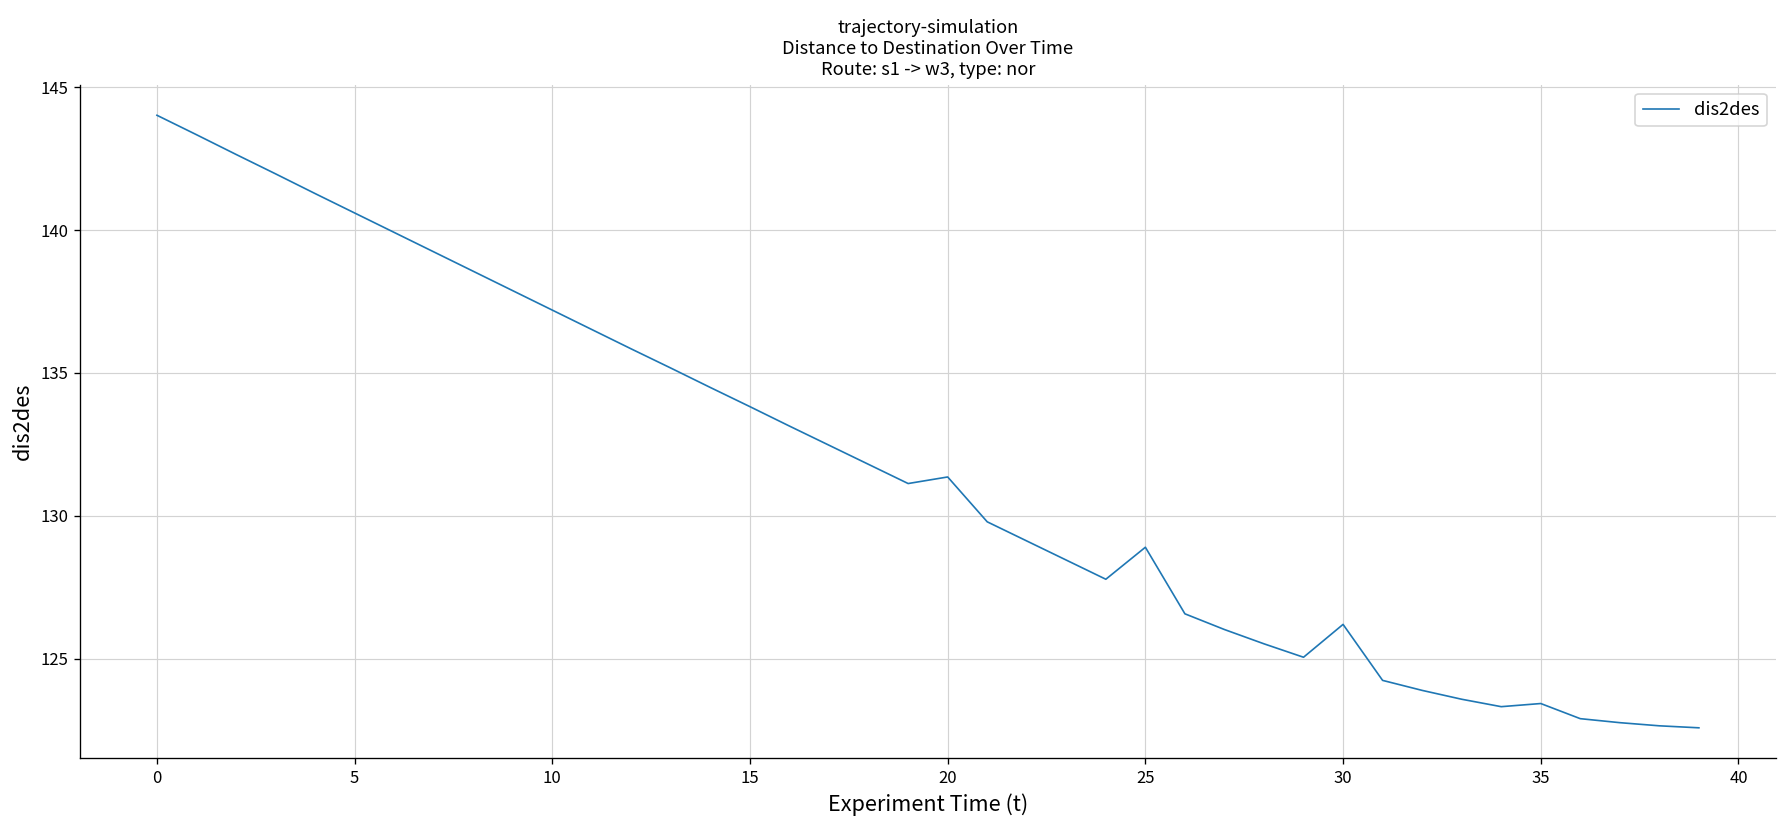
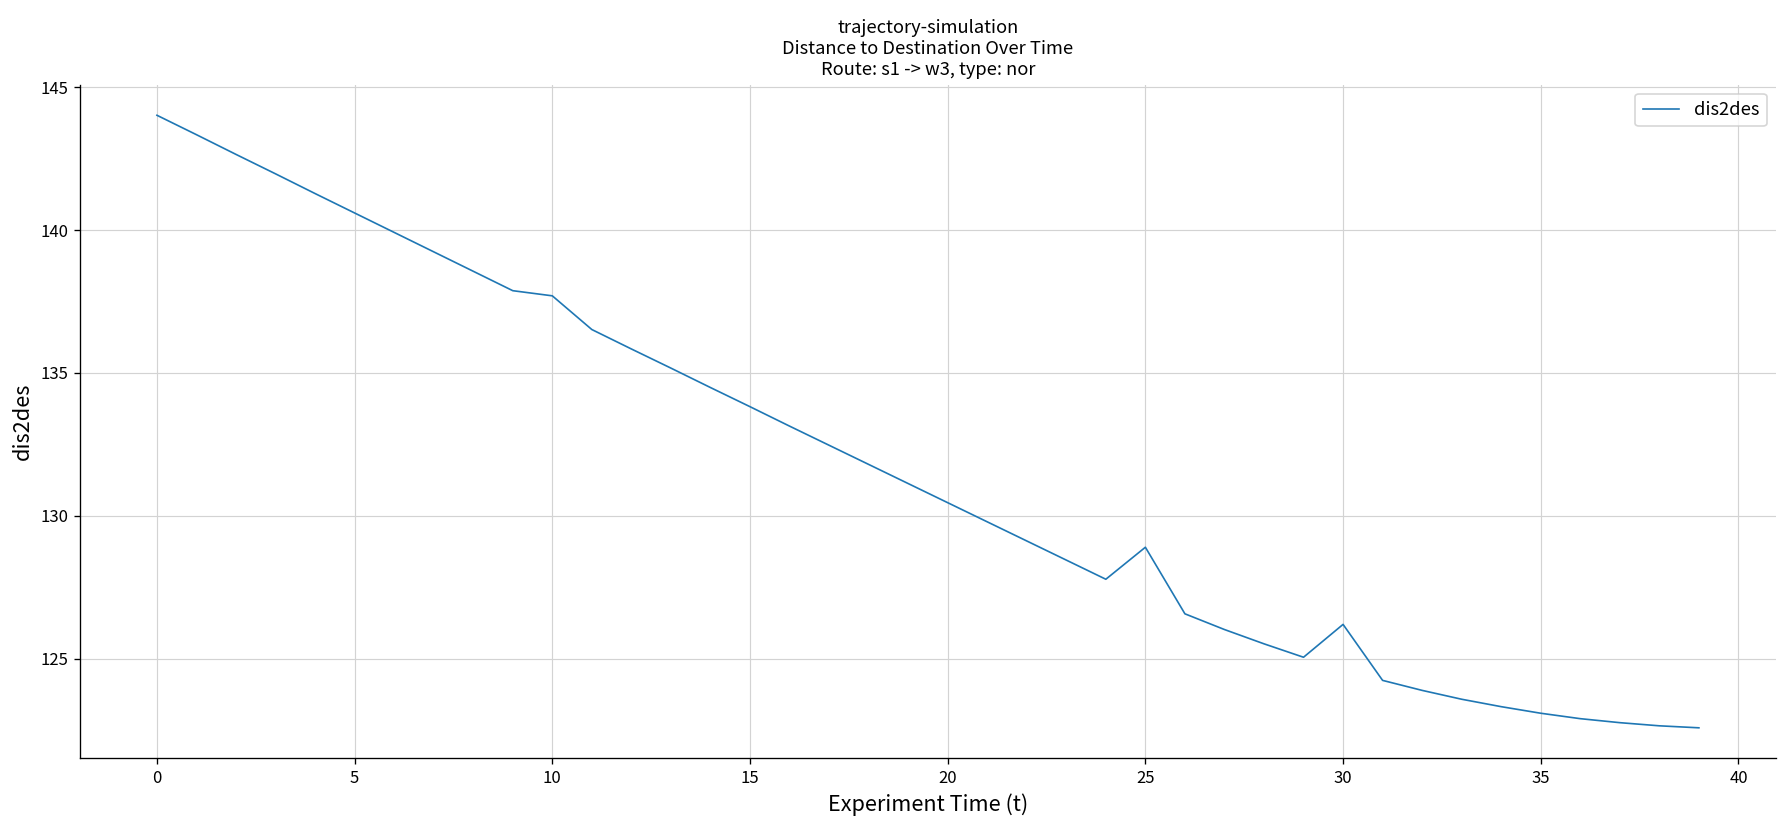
  {
    "0": 144.0,
    "5": 140.6,
-   "10": 137.2,
+   "10": 137.7,
    "15": 133.8,
-   "20": 131.4,
+   "20": 130.5,
    "25": 128.9,
    "30": 126.2,
-   "35": 123.4
+   "35": 123.1
  }
